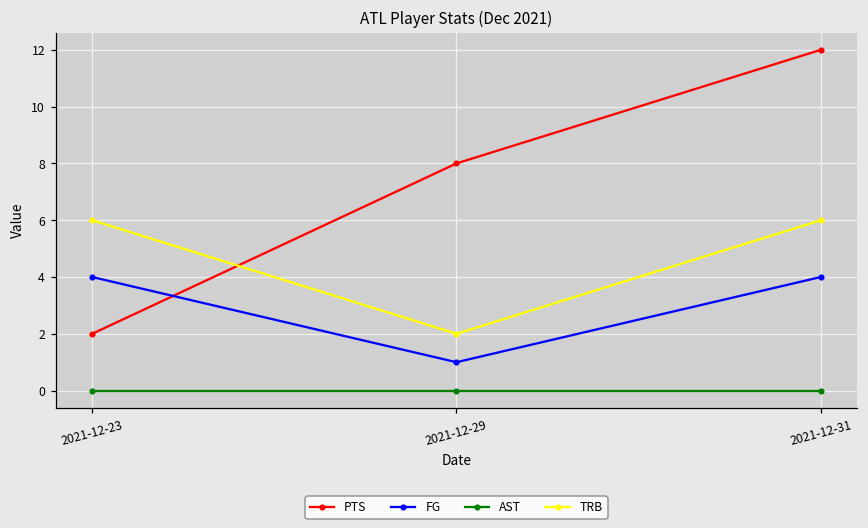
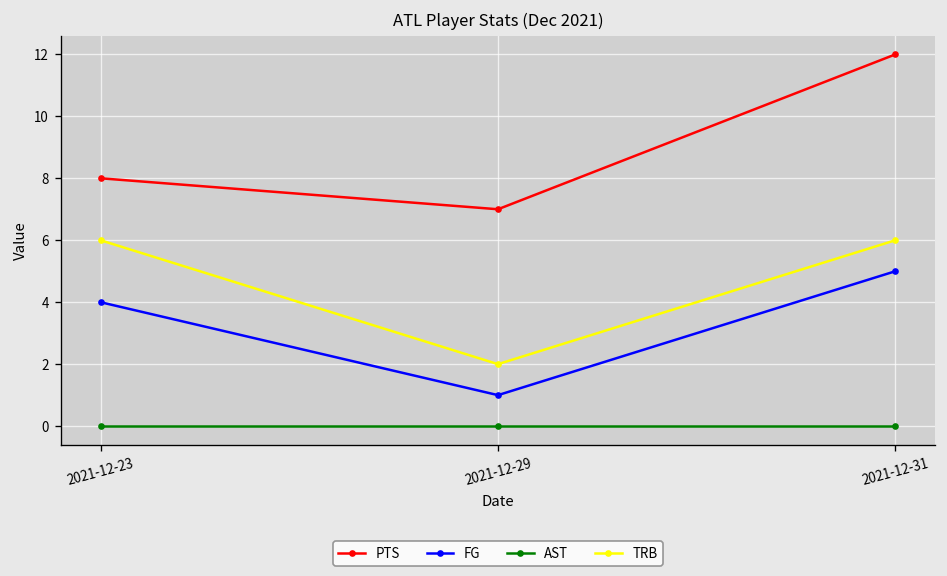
  {
    "PTS": {
-     "2021-12-23": 2,
-     "2021-12-29": 8,
+     "2021-12-23": 8,
+     "2021-12-29": 7,
      "2021-12-31": 12
    },
    "FG": {
      "2021-12-23": 4,
      "2021-12-29": 1,
-     "2021-12-31": 4
+     "2021-12-31": 5
    },
    "AST": {
      "2021-12-23": 0,
      "2021-12-29": 0,
      "2021-12-31": 0
    },
    "TRB": {
      "2021-12-23": 6,
      "2021-12-29": 2,
      "2021-12-31": 6
    }
  }
